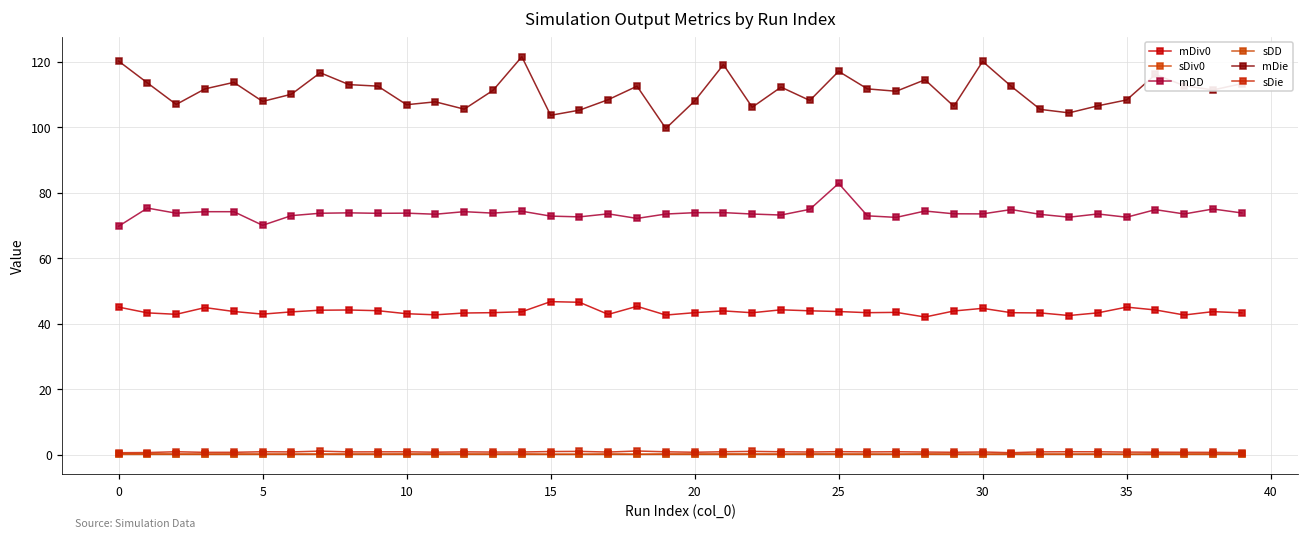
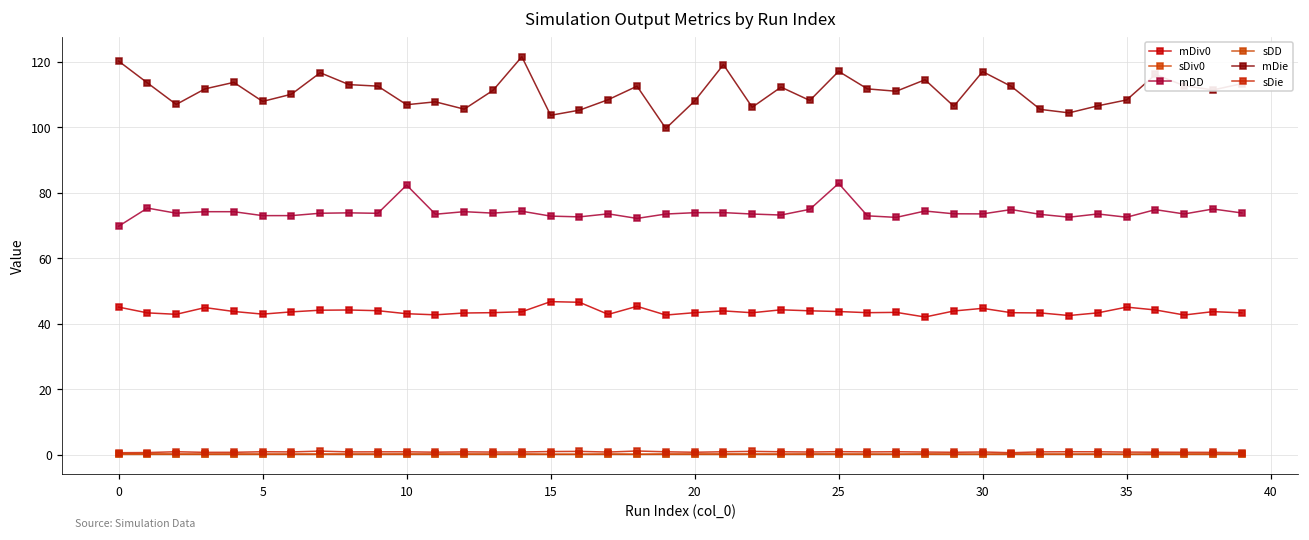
  {
    "mDD": {
      "0": 70,
-     "5": 70,
-     "10": 74,
+     "5": 73,
+     "10": 82,
      "15": 73,
      "20": 74,
      "25": 83,
      "30": 74,
      "35": 72
    },
    "mDie": {
      "0": 120,
      "5": 108,
      "10": 107,
      "15": 104,
      "20": 108,
      "25": 117,
-     "30": 120,
+     "30": 117,
      "35": 108
    }
  }
